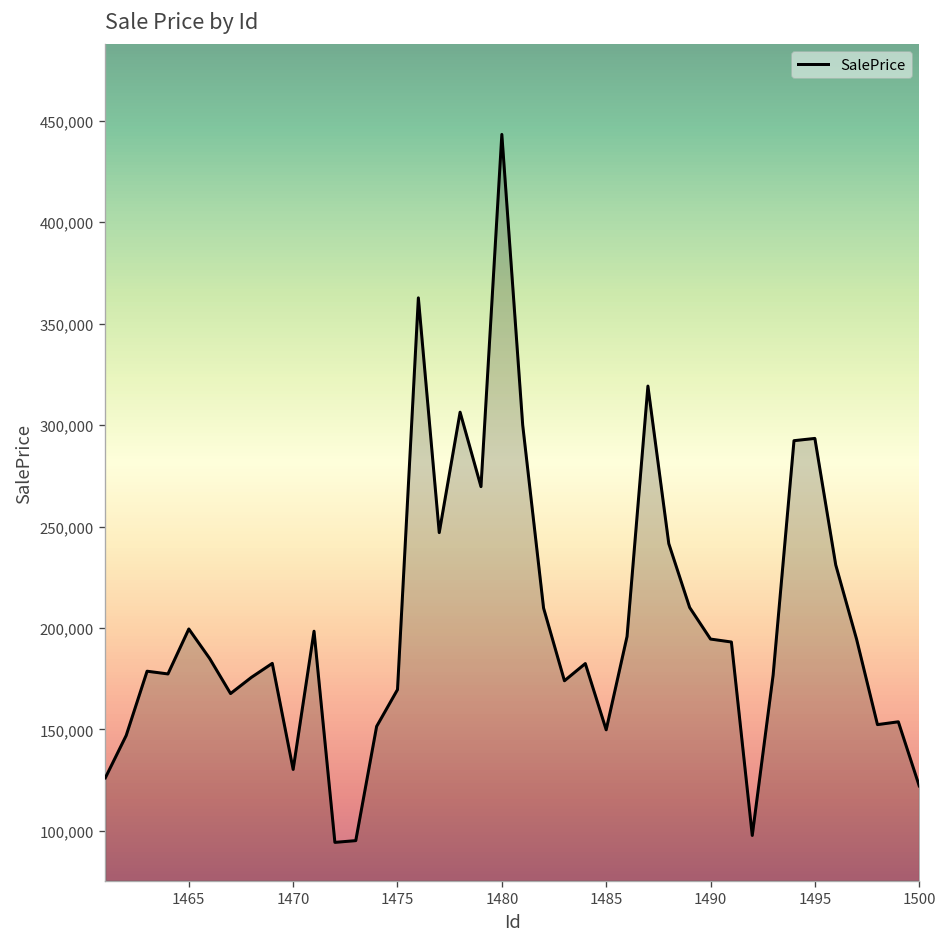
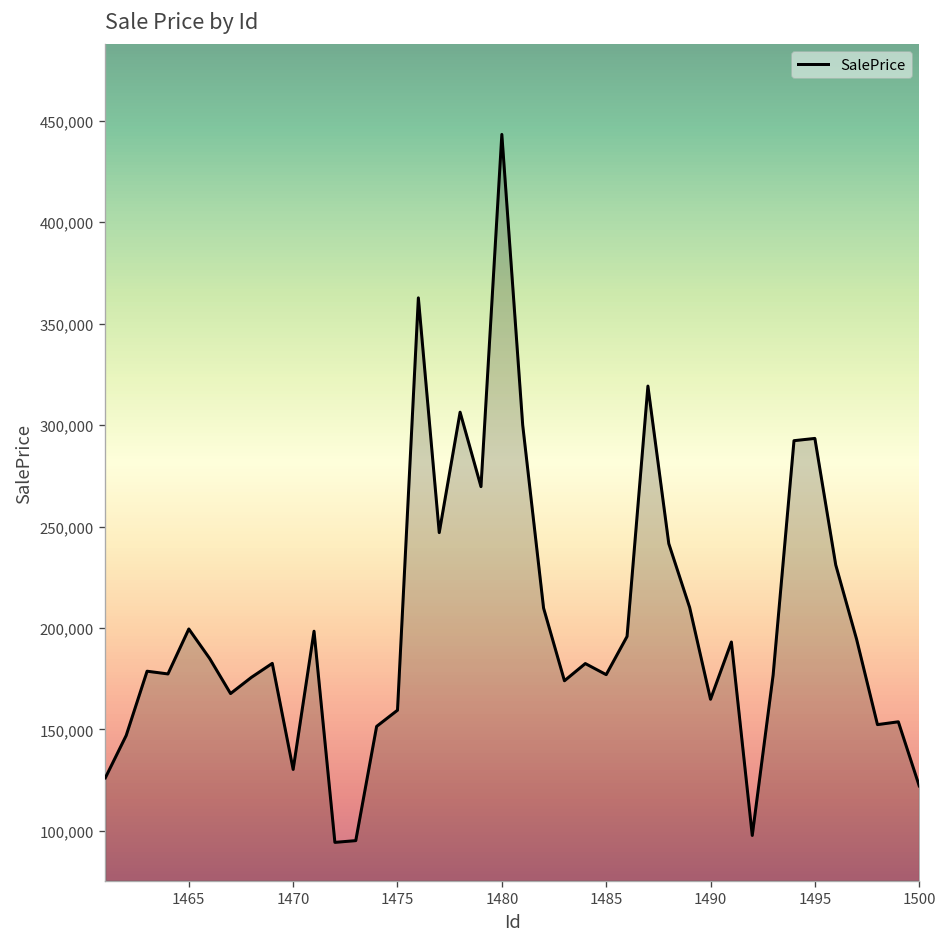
  {
    "1465": "200,000",
    "1470": "130,000",
-   "1475": "170,000",
+   "1475": "160,000",
    "1480": "443,000",
-   "1485": "150,000",
-   "1490": "195,000",
+   "1485": "177,000",
+   "1490": "165,000",
    "1495": "293,000",
    "1500": "122,000"
  }
